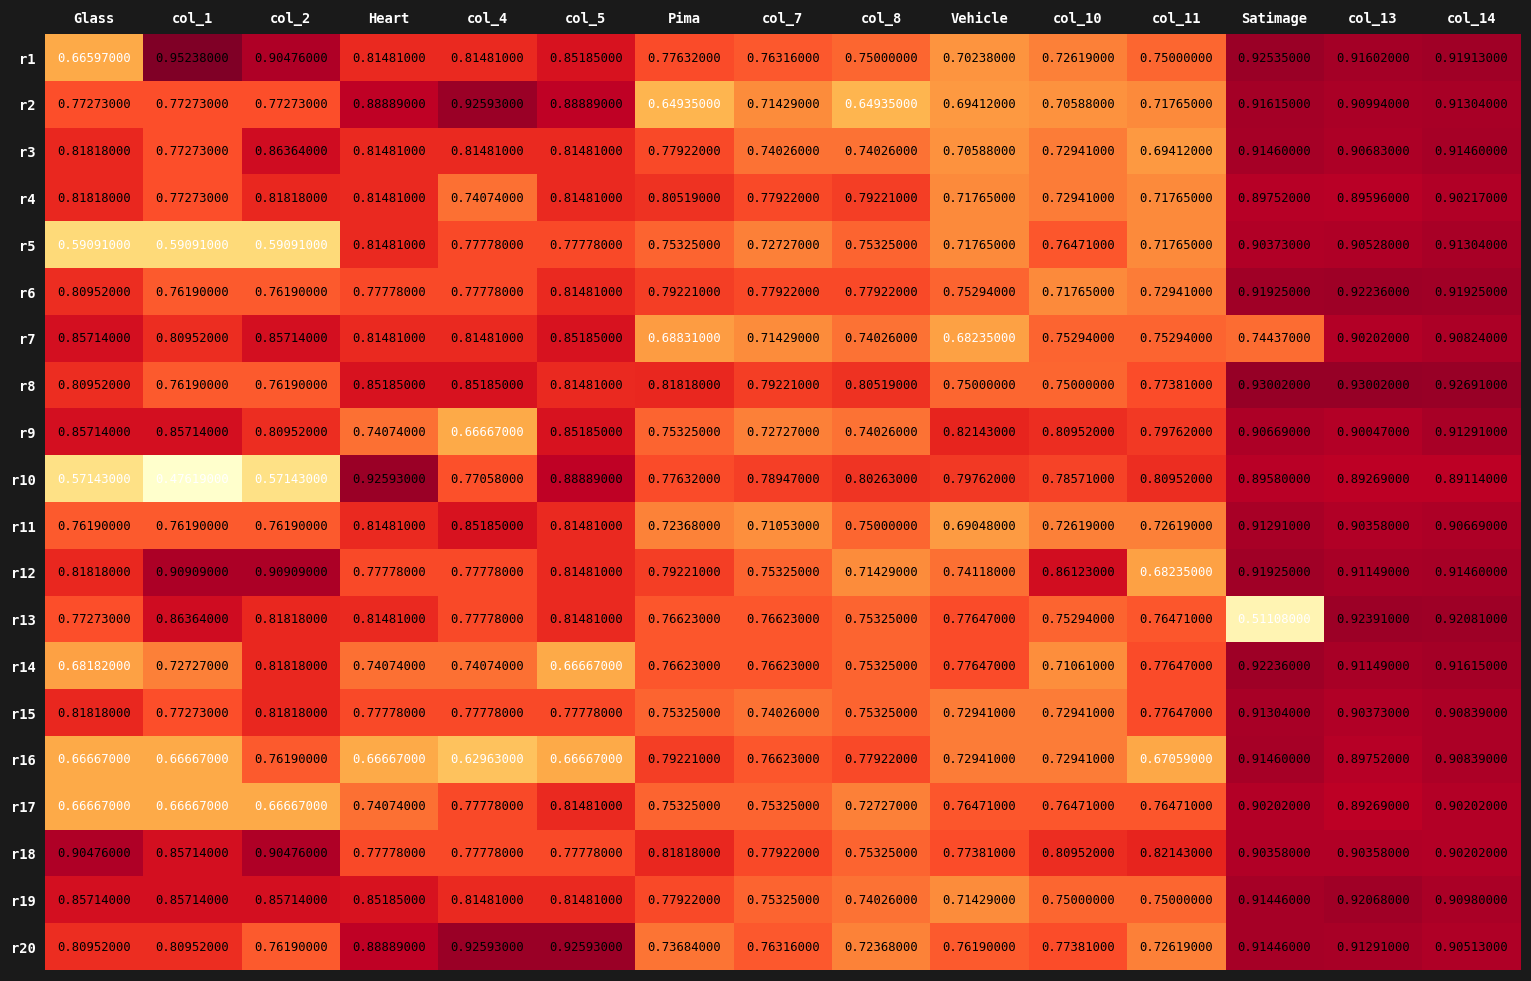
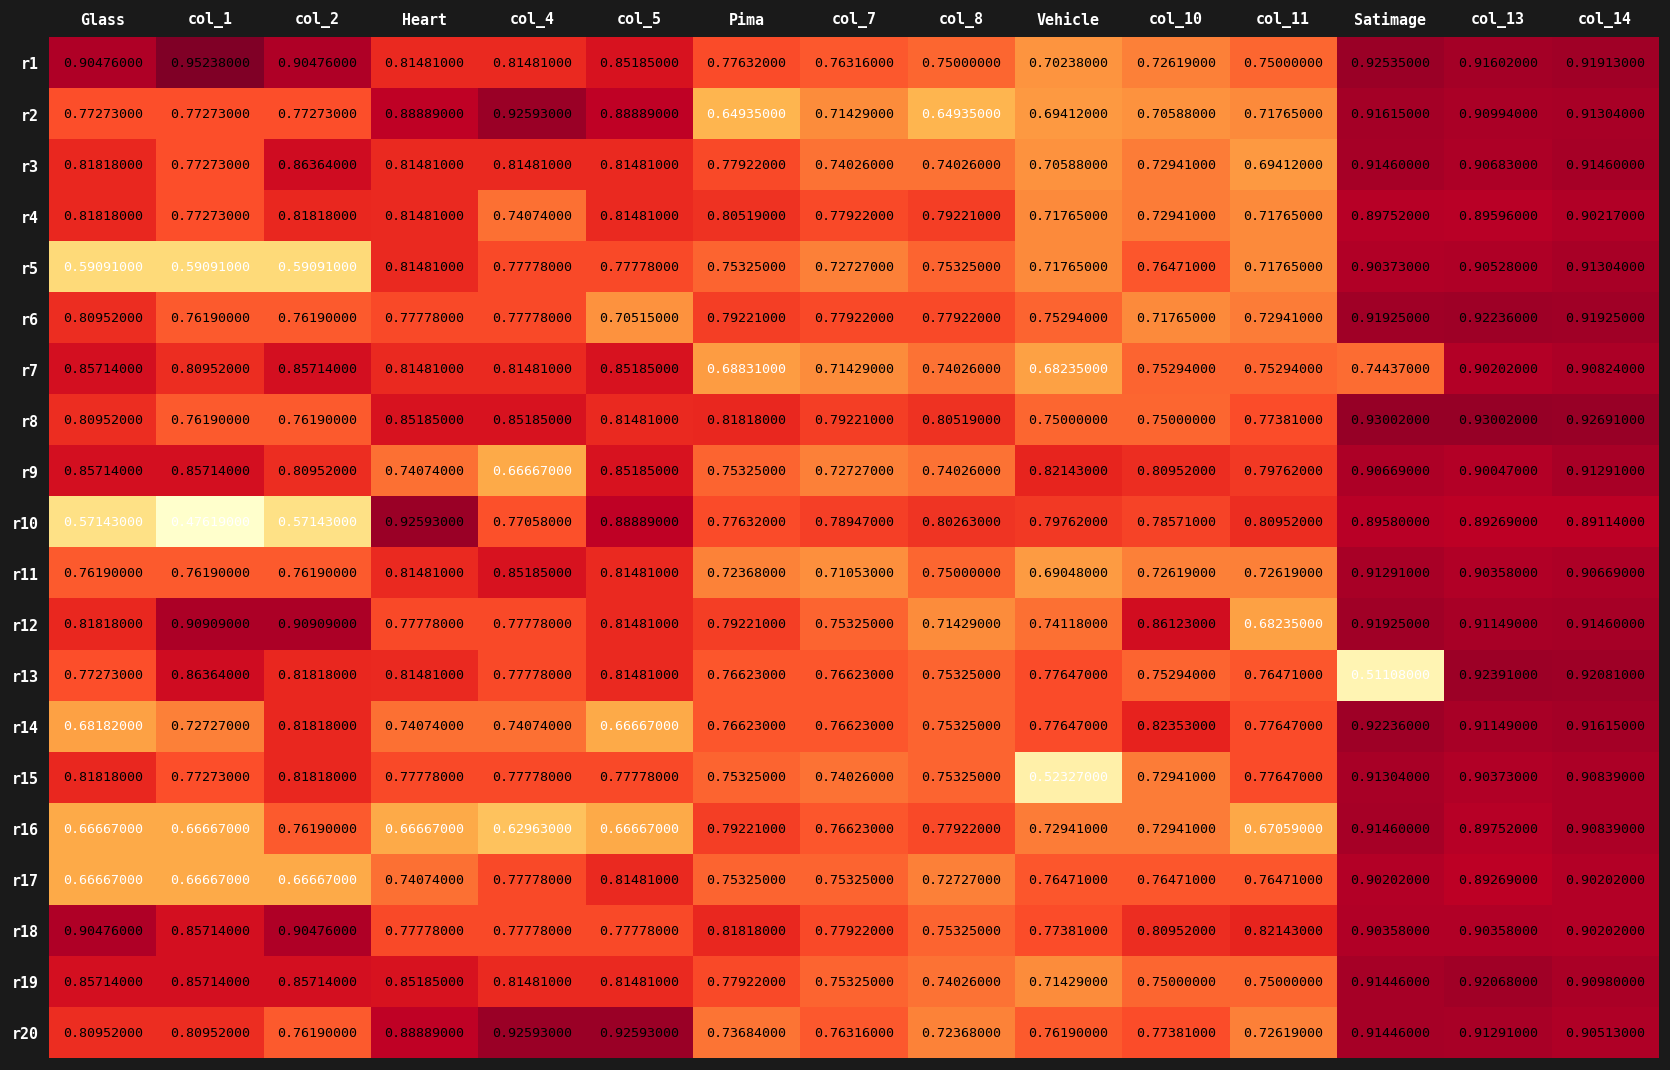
  {
    "r1": {
-     "Glass": 0.66597000,
+     "Glass": 0.90476000,
      "col_1": 0.95238000,
      "col_2": 0.90476000,
      "Heart": 0.81481000,
      "col_4": 0.81481000,
      "col_5": 0.85185000,
      "Pima": 0.77632000,
      "col_7": 0.76316000,
      "col_8": 0.75000000,
      "Vehicle": 0.70238000,
      "col_10": 0.72619000,
      "col_11": 0.75000000,
      "Satimage": 0.92535000,
      "col_13": 0.91602000,
      "col_14": 0.91913000
    },
    "r6": {
      "Glass": 0.80952000,
      "col_1": 0.76190000,
      "col_2": 0.76190000,
      "Heart": 0.77778000,
      "col_4": 0.77778000,
-     "col_5": 0.81481000,
+     "col_5": 0.70515000,
      "Pima": 0.79221000,
      "col_7": 0.77922000,
      "col_8": 0.77922000,
      "Vehicle": 0.75294000,
      "col_10": 0.71765000,
      "col_11": 0.72941000,
      "Satimage": 0.91925000,
      "col_13": 0.92236000,
      "col_14": 0.91925000
    },
    "r14": {
      "Glass": 0.68182000,
      "col_1": 0.72727000,
      "col_2": 0.81818000,
      "Heart": 0.74074000,
      "col_4": 0.74074000,
      "col_5": 0.66667000,
      "Pima": 0.76623000,
      "col_7": 0.76623000,
      "col_8": 0.75325000,
      "Vehicle": 0.77647000,
-     "col_10": 0.71061000,
+     "col_10": 0.82353000,
      "col_11": 0.77647000,
      "Satimage": 0.92236000,
      "col_13": 0.91149000,
      "col_14": 0.91615000
    },
    "r15": {
      "Glass": 0.81818000,
      "col_1": 0.77273000,
      "col_2": 0.81818000,
      "Heart": 0.77778000,
      "col_4": 0.77778000,
      "col_5": 0.77778000,
      "Pima": 0.75325000,
      "col_7": 0.74026000,
      "col_8": 0.75325000,
-     "Vehicle": 0.72941000,
+     "Vehicle": 0.52327000,
      "col_10": 0.72941000,
      "col_11": 0.77647000,
      "Satimage": 0.91304000,
      "col_13": 0.90373000,
      "col_14": 0.90839000
    }
  }
